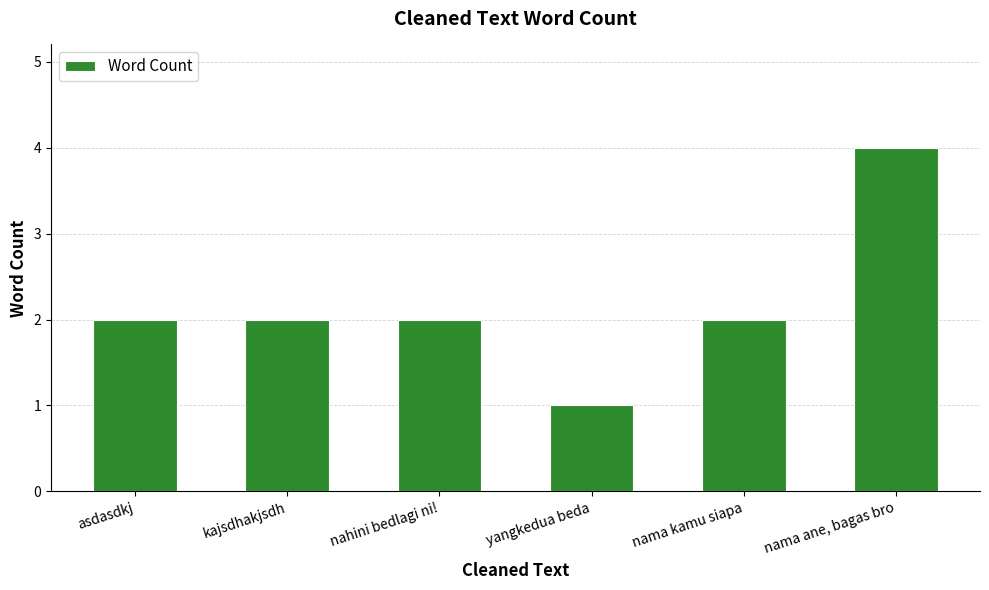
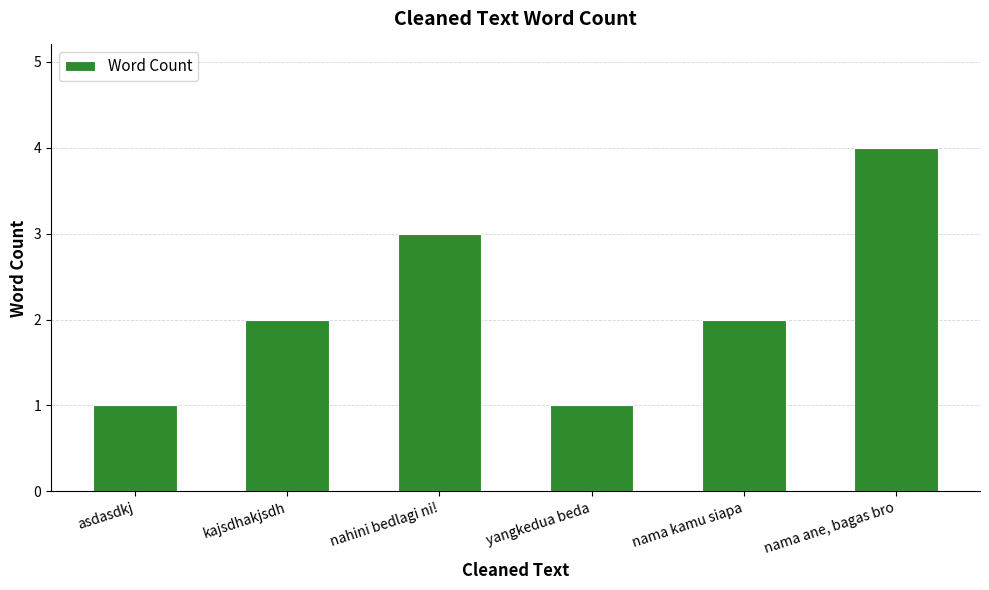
  {
-   "asdasdkj": 2,
+   "asdasdkj": 1,
    "kajsdhakjsdh": 2,
-   "nahini bedlagi ni!": 2,
+   "nahini bedlagi ni!": 3,
    "yangkedua beda": 1,
    "nama kamu siapa": 2,
    "nama ane, bagas bro": 4
  }
